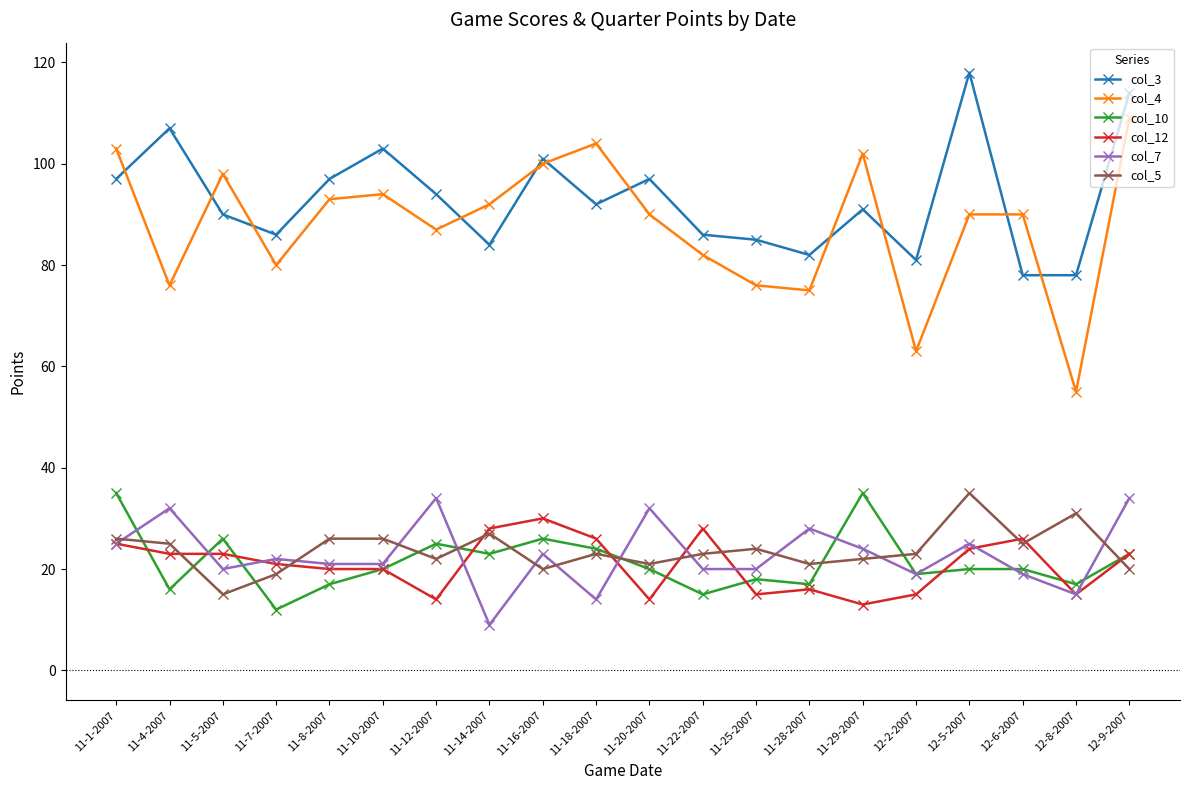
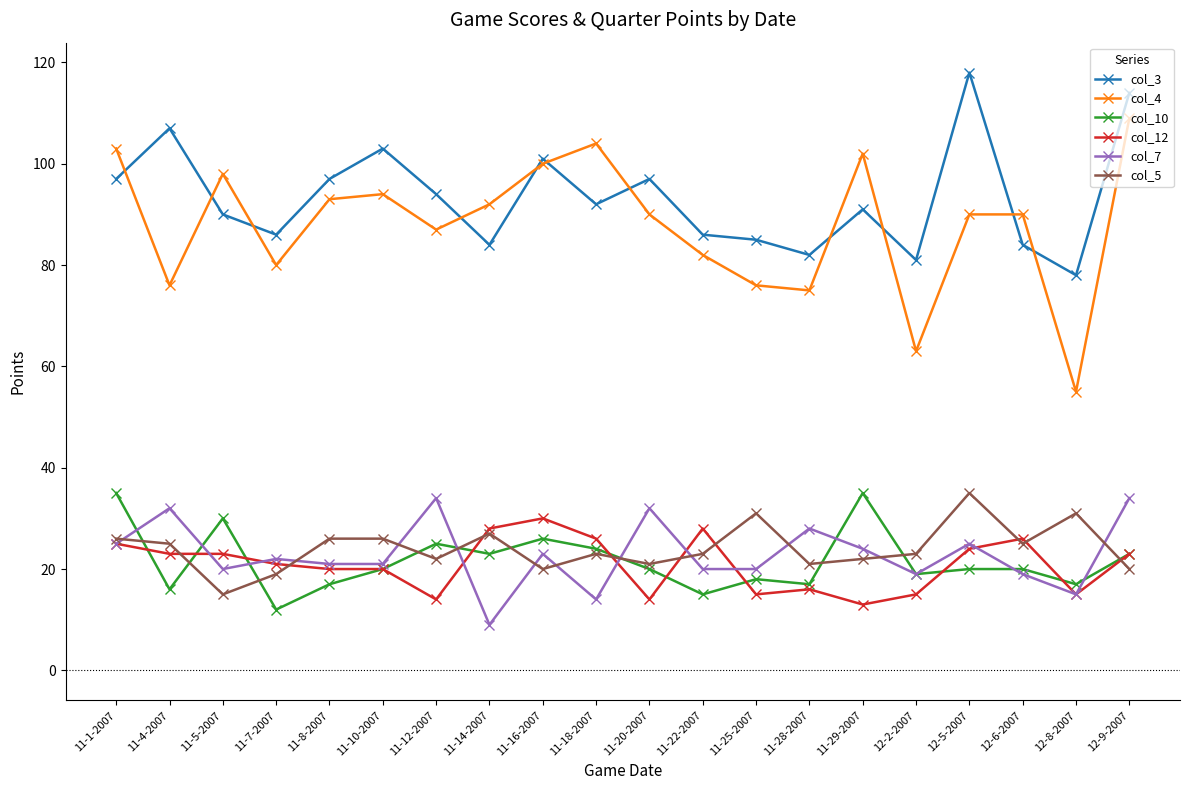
  {
    "col_3": {
      "11-1-2007": 97,
      "11-4-2007": 107,
      "11-5-2007": 90,
      "11-7-2007": 86,
      "11-8-2007": 97,
      "11-10-2007": 103,
      "11-12-2007": 94,
      "11-14-2007": 84,
      "11-16-2007": 101,
      "11-18-2007": 92,
      "11-20-2007": 97,
      "11-22-2007": 86,
      "11-25-2007": 85,
      "11-28-2007": 82,
      "11-29-2007": 91,
      "12-2-2007": 81,
      "12-5-2007": 118,
-     "12-6-2007": 78,
+     "12-6-2007": 84,
      "12-8-2007": 78
    },
    "col_4": {
      "11-1-2007": 103,
      "11-4-2007": 76,
      "11-5-2007": 98,
      "11-7-2007": 80,
      "11-8-2007": 93,
      "11-10-2007": 94,
      "11-12-2007": 87,
      "11-14-2007": 92,
      "11-16-2007": 100,
      "11-18-2007": 104,
      "11-20-2007": 90,
      "11-22-2007": 82,
      "11-25-2007": 76,
      "11-28-2007": 75,
      "11-29-2007": 102,
      "12-2-2007": 63,
      "12-5-2007": 90,
      "12-6-2007": 90,
      "12-8-2007": 55
    },
    "col_10": {
      "11-1-2007": 35,
      "11-4-2007": 16,
-     "11-5-2007": 26,
+     "11-5-2007": 30,
      "11-7-2007": 12,
      "11-8-2007": 17,
      "11-12-2007": 25,
      "11-14-2007": 23,
      "11-16-2007": 26,
      "11-18-2007": 24,
      "11-20-2007": 20,
      "11-22-2007": 15,
      "11-25-2007": 18,
      "11-28-2007": 17,
      "11-29-2007": 35,
      "12-5-2007": 20,
      "12-6-2007": 20,
      "12-8-2007": 17
    },
    "col_12": {
      "11-4-2007": 23,
      "11-5-2007": 23,
      "11-7-2007": 21,
      "11-8-2007": 20,
      "11-12-2007": 14,
      "11-14-2007": 28,
      "11-16-2007": 30,
      "11-18-2007": 26,
      "11-20-2007": 14,
      "11-22-2007": 28,
      "11-25-2007": 15,
      "11-28-2007": 16,
      "11-29-2007": 13,
      "12-2-2007": 15,
      "12-5-2007": 24,
      "12-6-2007": 26
    },
    "col_7": {
      "11-4-2007": 32,
      "11-5-2007": 20,
      "11-7-2007": 22,
      "11-8-2007": 21,
      "11-10-2007": 21,
      "11-12-2007": 34,
      "11-14-2007": 9,
      "11-16-2007": 23,
      "11-18-2007": 14,
      "11-20-2007": 32,
      "11-22-2007": 20,
      "11-25-2007": 20,
      "11-28-2007": 28,
      "11-29-2007": 24,
      "12-5-2007": 25,
      "12-6-2007": 19,
      "12-9-2007": 34
    },
    "col_5": {
      "11-1-2007": 26,
      "11-4-2007": 25,
      "11-5-2007": 15,
      "11-7-2007": 19,
      "11-8-2007": 26,
      "11-10-2007": 26,
      "11-12-2007": 22,
      "11-14-2007": 27,
      "11-16-2007": 20,
      "11-18-2007": 23,
      "11-20-2007": 21,
      "11-22-2007": 23,
-     "11-25-2007": 24,
+     "11-25-2007": 31,
      "11-28-2007": 21,
      "11-29-2007": 22,
      "12-2-2007": 23,
      "12-5-2007": 35,
      "12-6-2007": 25,
      "12-8-2007": 31,
      "12-9-2007": 20
    }
  }
